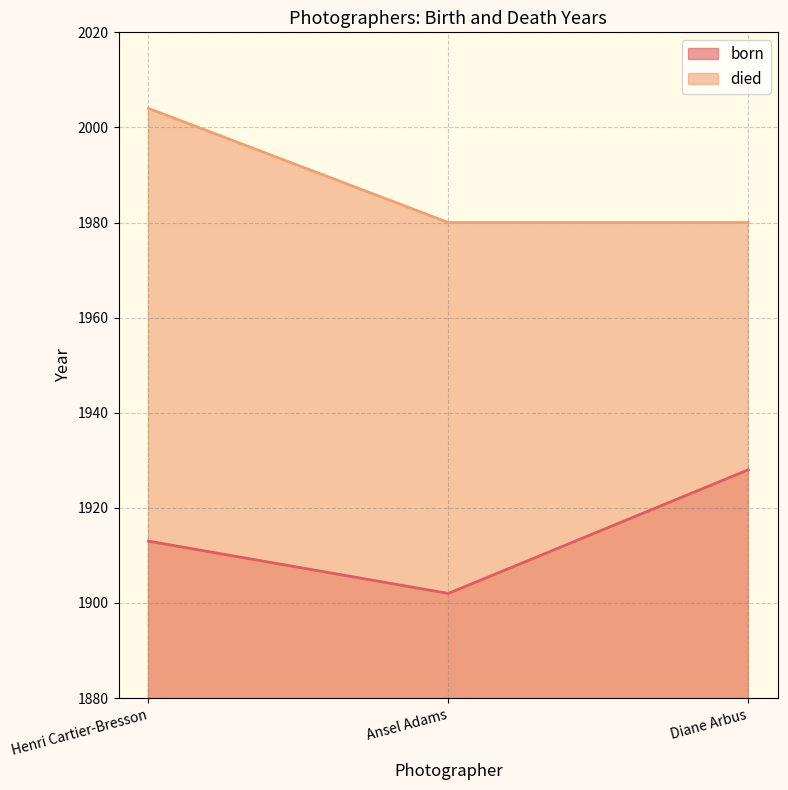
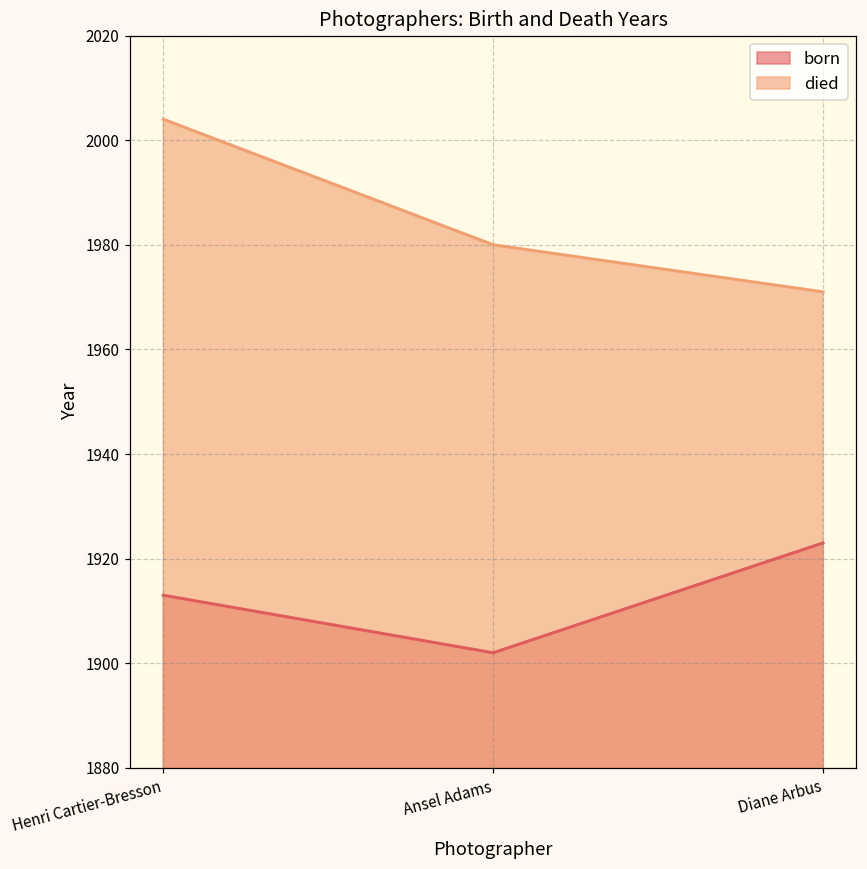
  {
    "born": {
      "Henri Cartier-Bresson": 1913,
      "Ansel Adams": 1902,
-     "Diane Arbus": 1928
+     "Diane Arbus": 1923
    },
    "died": {
      "Henri Cartier-Bresson": 2004,
      "Ansel Adams": 1980,
-     "Diane Arbus": 1980
+     "Diane Arbus": 1971
    }
  }
